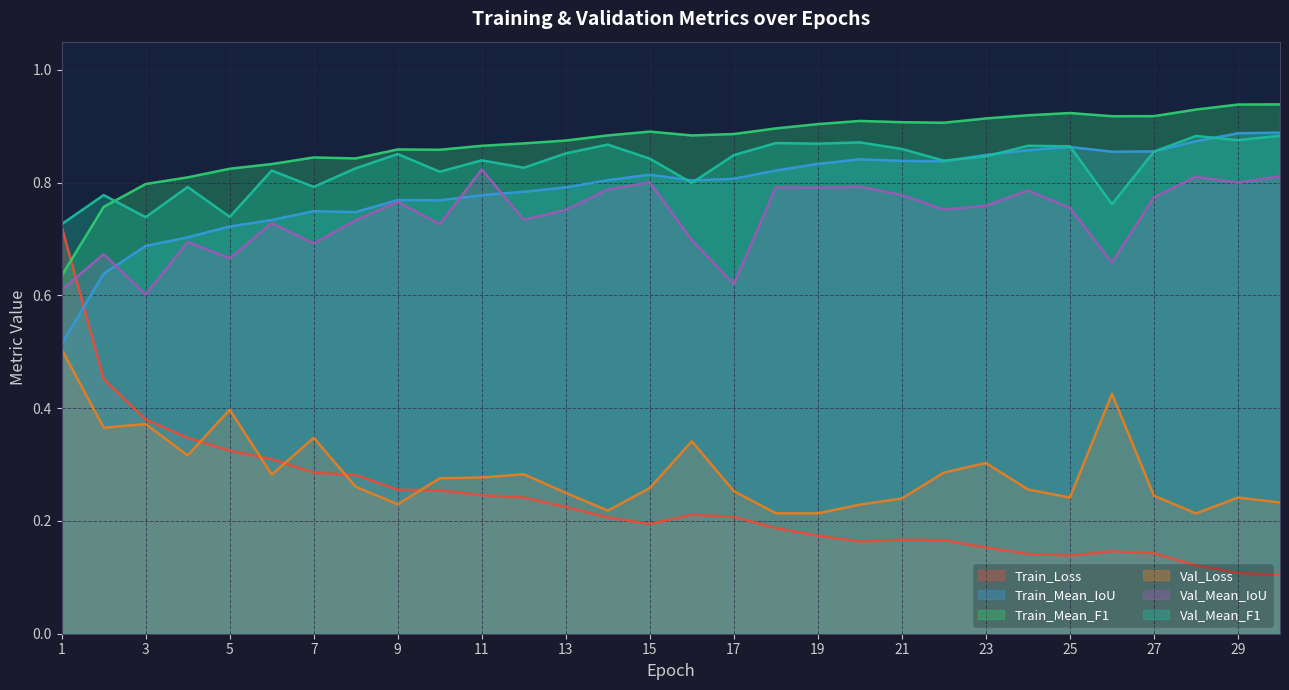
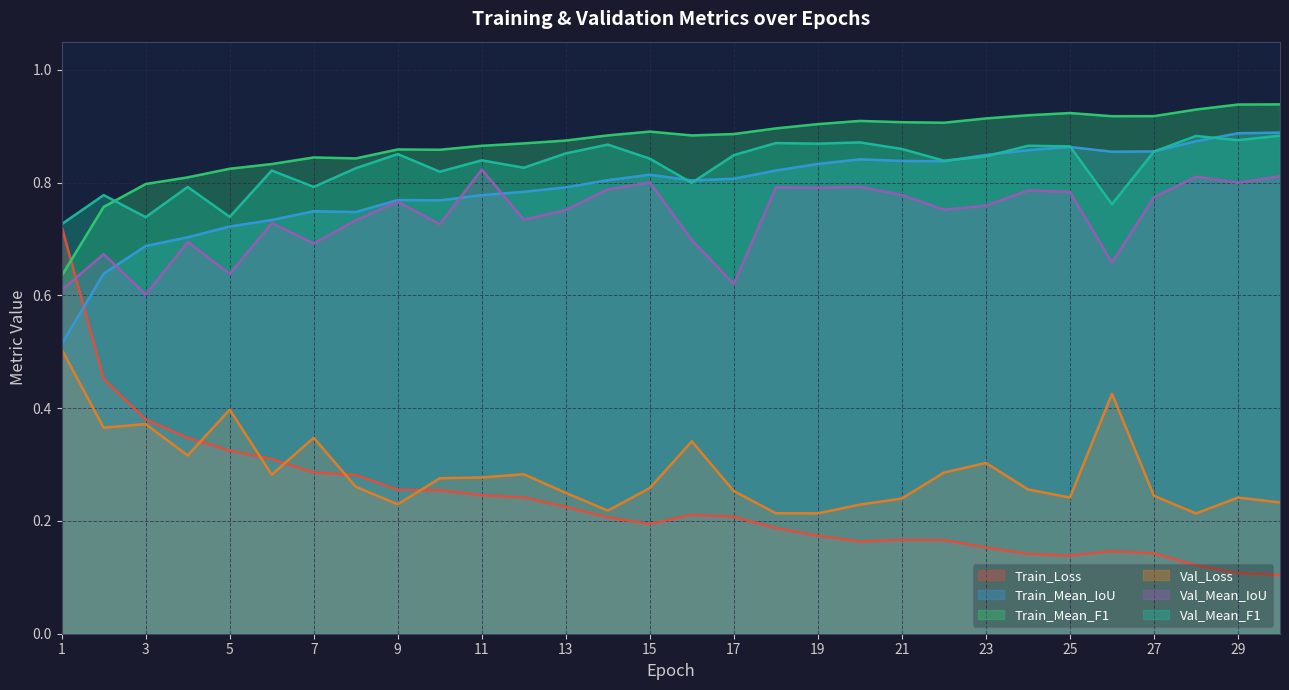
  {
    "Val_Mean_IoU": {
      "1": 0.61,
      "3": 0.60,
-     "5": 0.67,
+     "5": 0.64,
      "7": 0.69,
      "11": 0.82,
      "13": 0.75,
      "15": 0.80,
      "17": 0.62,
      "19": 0.79,
      "21": 0.78,
      "23": 0.76,
-     "25": 0.76,
+     "25": 0.78,
      "27": 0.77,
      "29": 0.80
    }
  }
